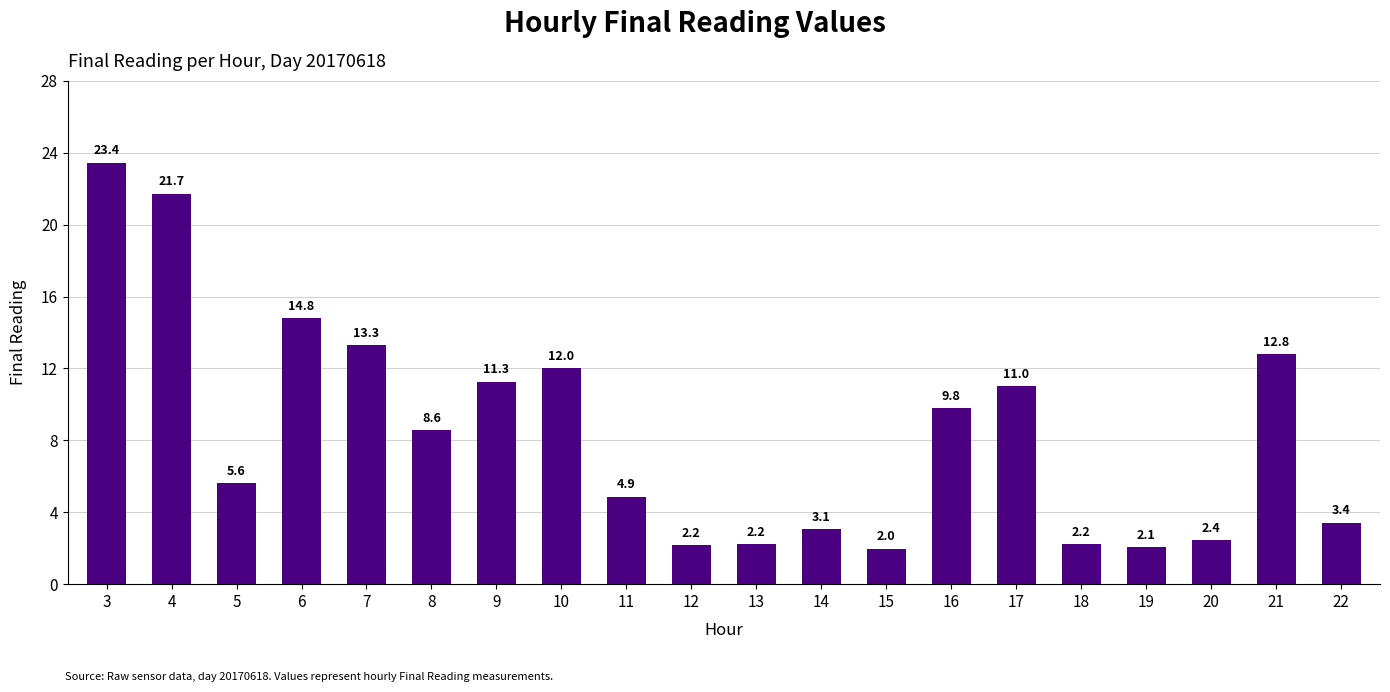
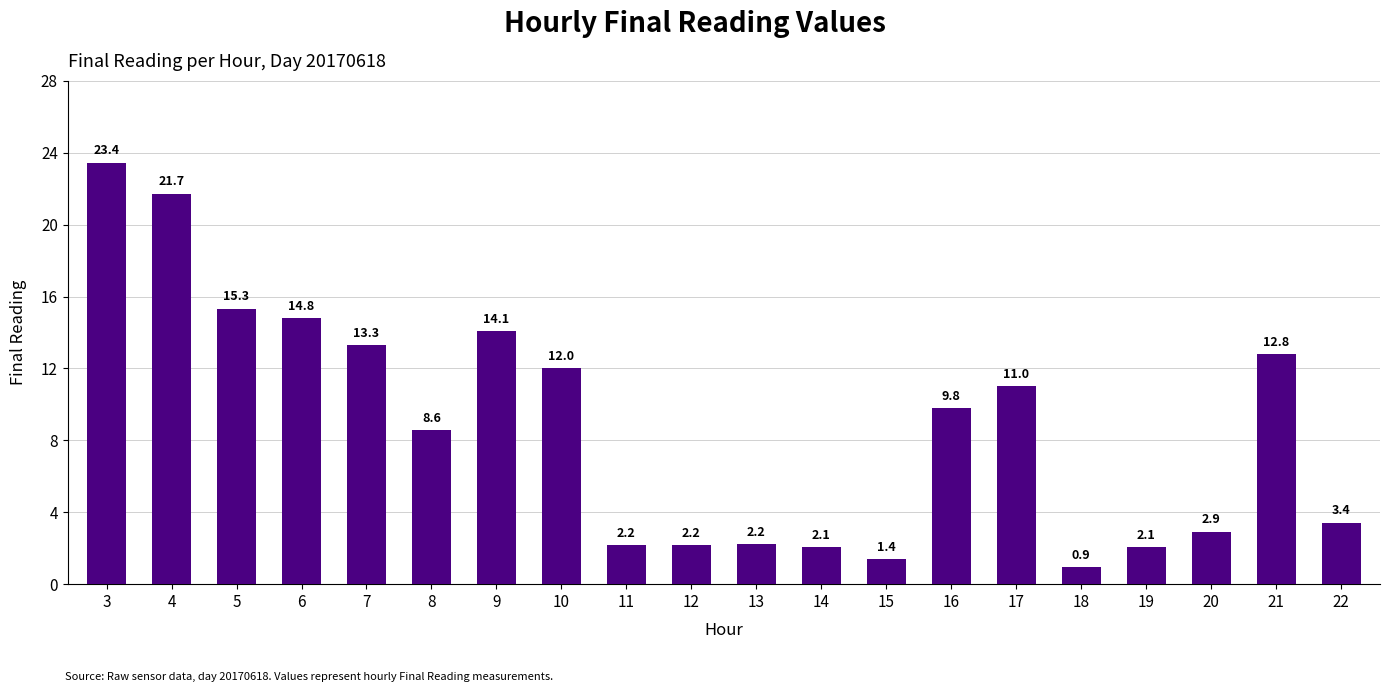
  {
    "3": 23.4,
    "4": 21.7,
-   "5": 5.6,
+   "5": 15.3,
    "6": 14.8,
    "7": 13.3,
    "8": 8.6,
-   "9": 11.3,
+   "9": 14.1,
    "10": 12.0,
-   "11": 4.9,
+   "11": 2.2,
    "12": 2.2,
    "13": 2.2,
-   "14": 3.1,
-   "15": 2.0,
+   "14": 2.1,
+   "15": 1.4,
    "16": 9.8,
    "17": 11.0,
-   "18": 2.2,
+   "18": 0.9,
    "19": 2.1,
-   "20": 2.4,
+   "20": 2.9,
    "21": 12.8,
    "22": 3.4
  }
